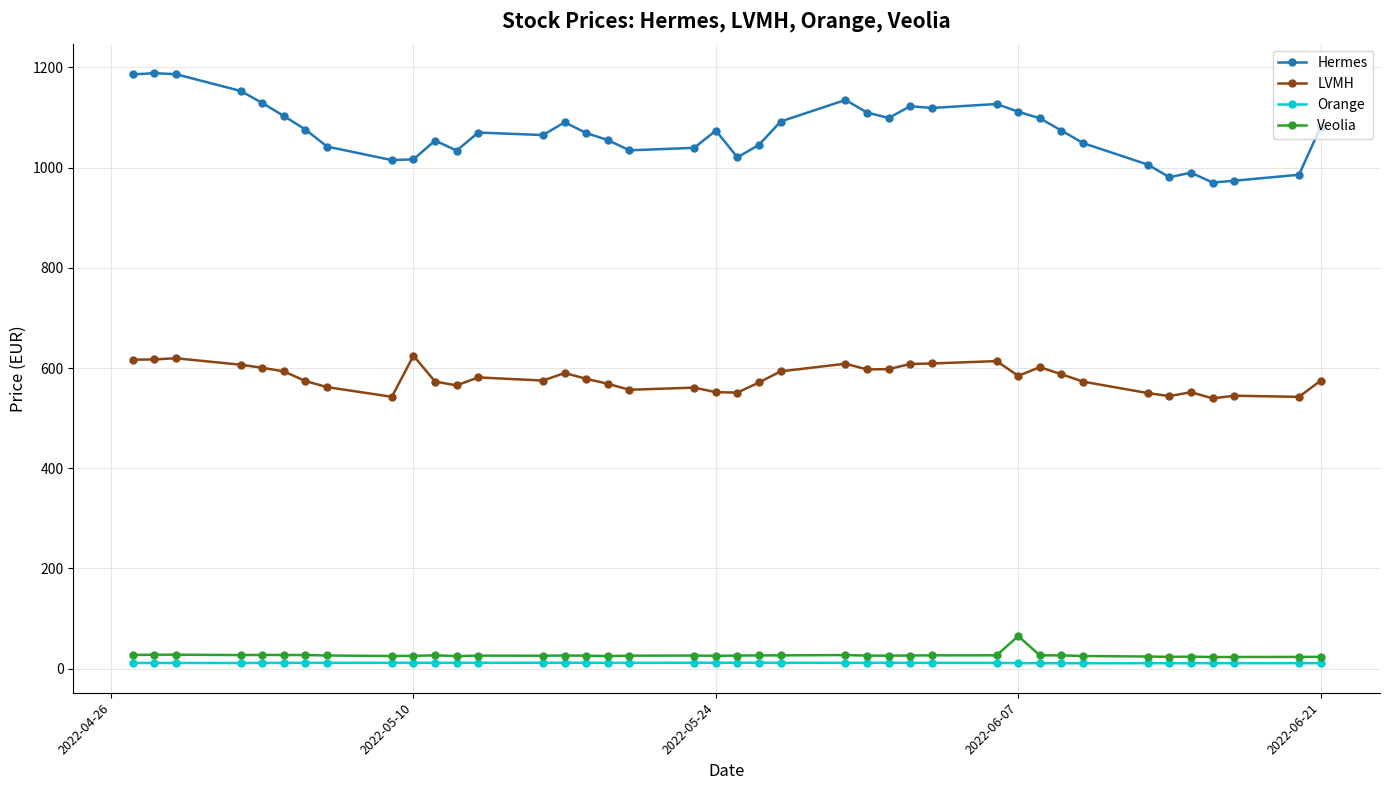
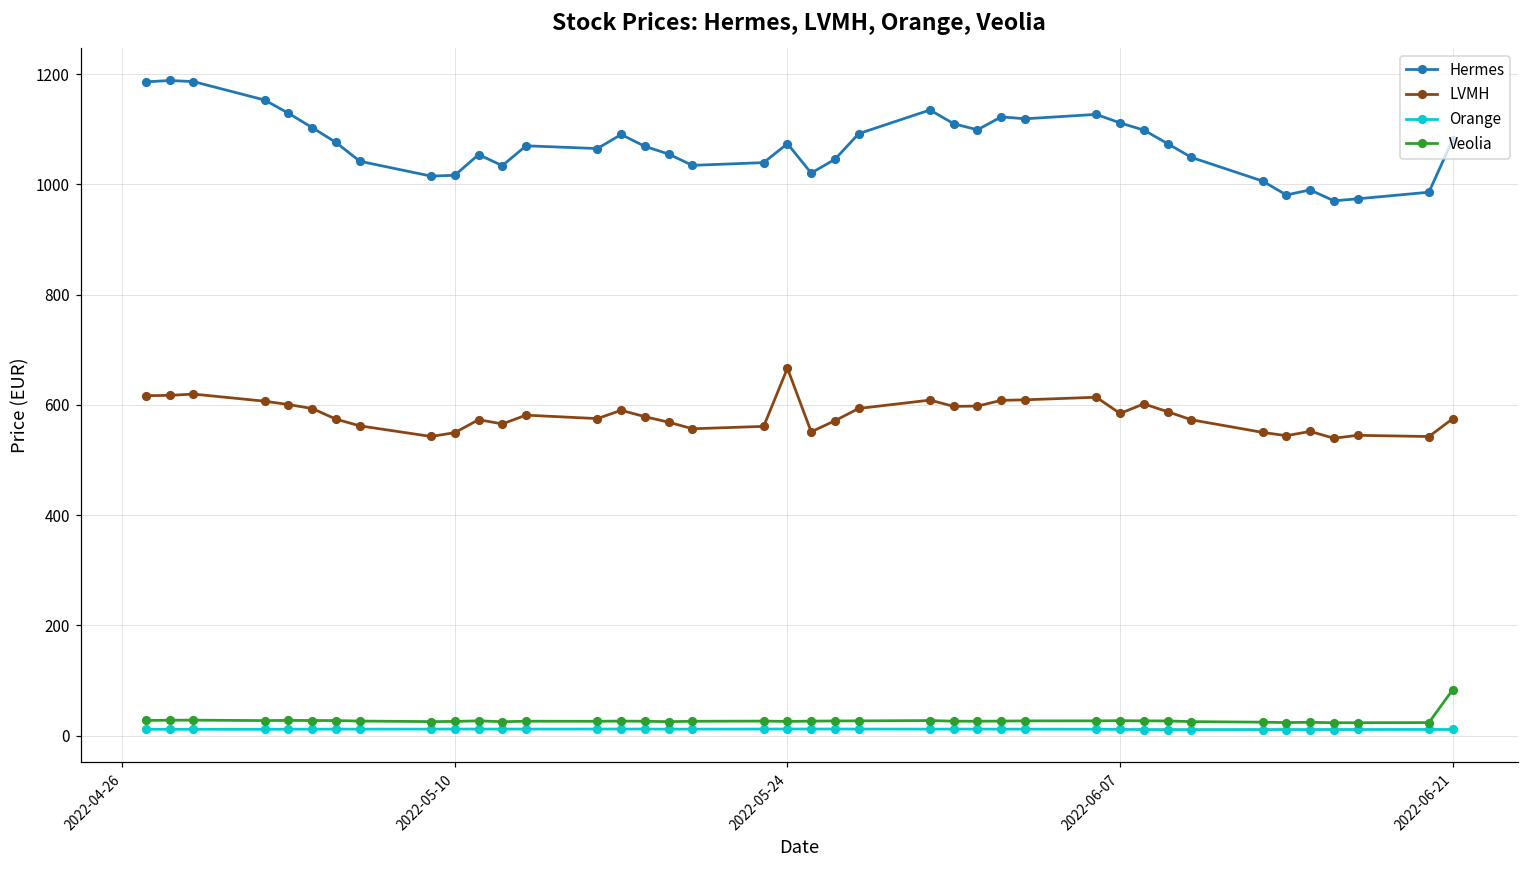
  {
    "Hermes": {
      "2022-05-10": 1020,
      "2022-05-24": 1070,
      "2022-06-07": 1110
    },
    "LVMH": {
-     "2022-05-10": 620,
-     "2022-05-24": 550,
+     "2022-05-10": 550,
+     "2022-05-24": 670,
      "2022-06-07": 580,
      "2022-06-21": 570
    },
    "Orange": {
      "2022-05-10": 10,
      "2022-05-24": 10,
      "2022-06-07": 10,
      "2022-06-21": 10
    },
    "Veolia": {
      "2022-05-10": 30,
      "2022-05-24": 30,
-     "2022-06-07": 70,
-     "2022-06-21": 20
+     "2022-06-07": 30,
+     "2022-06-21": 80
    }
  }
